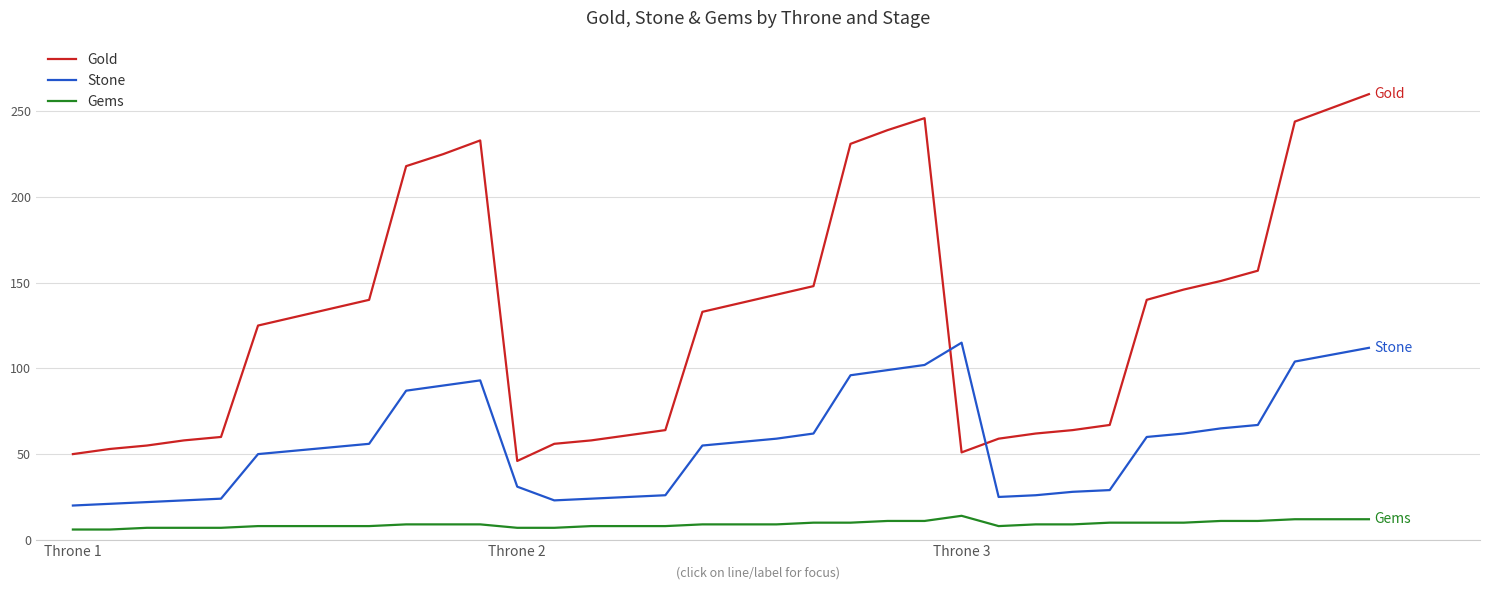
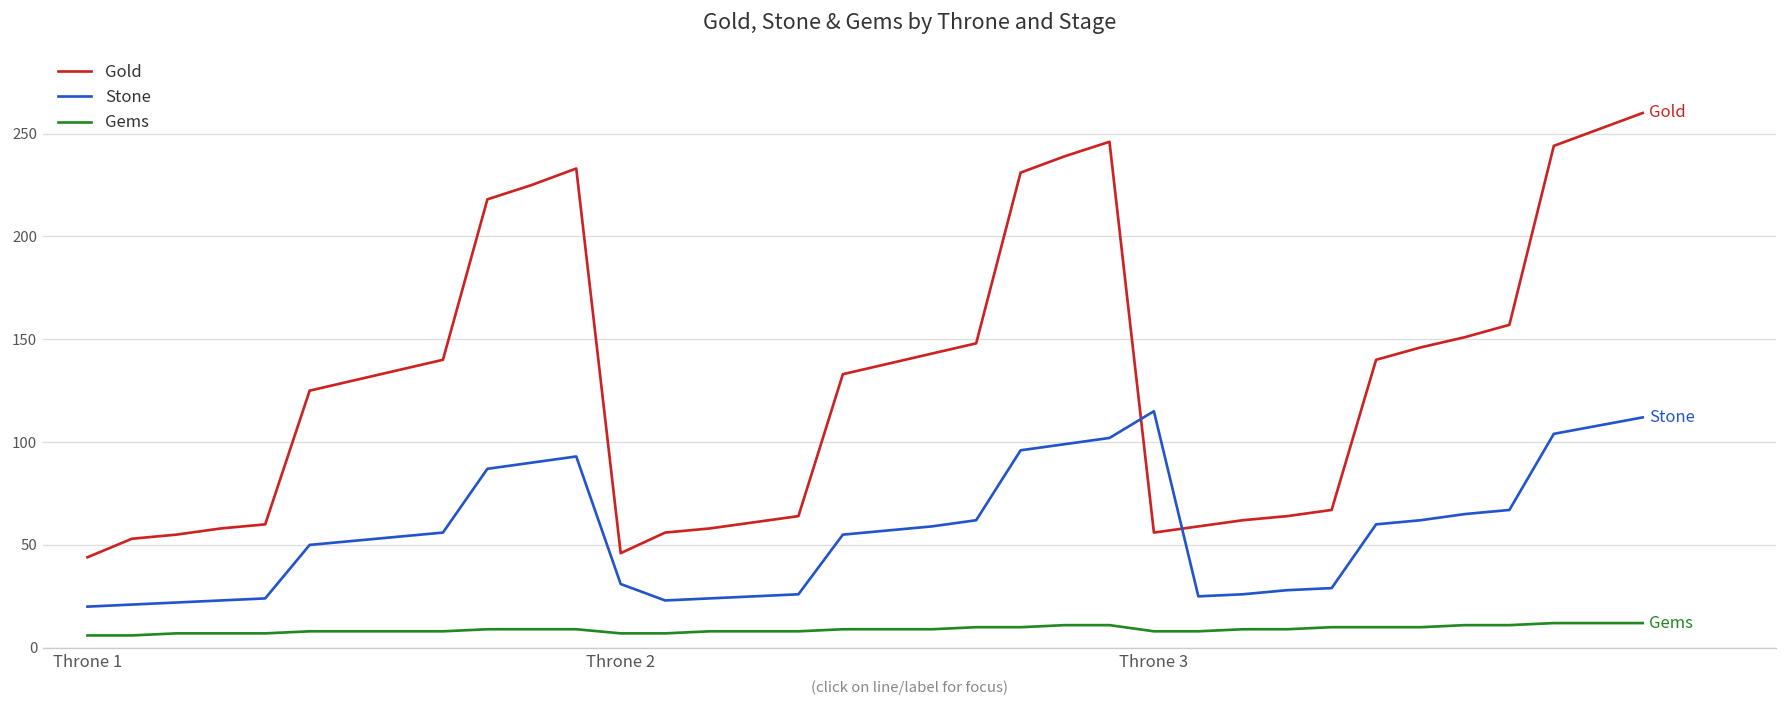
  {
    "Gold": {
-     "Throne 1": 50,
+     "Throne 1": 44,
      "Throne 2": 46,
-     "Throne 3": 51
+     "Throne 3": 56
    },
    "Stone": {
      "Throne 1": 20,
      "Throne 2": 31,
      "Throne 3": 115
    },
    "Gems": {
      "Throne 1": 6,
      "Throne 2": 7,
-     "Throne 3": 14
+     "Throne 3": 8
    }
  }
